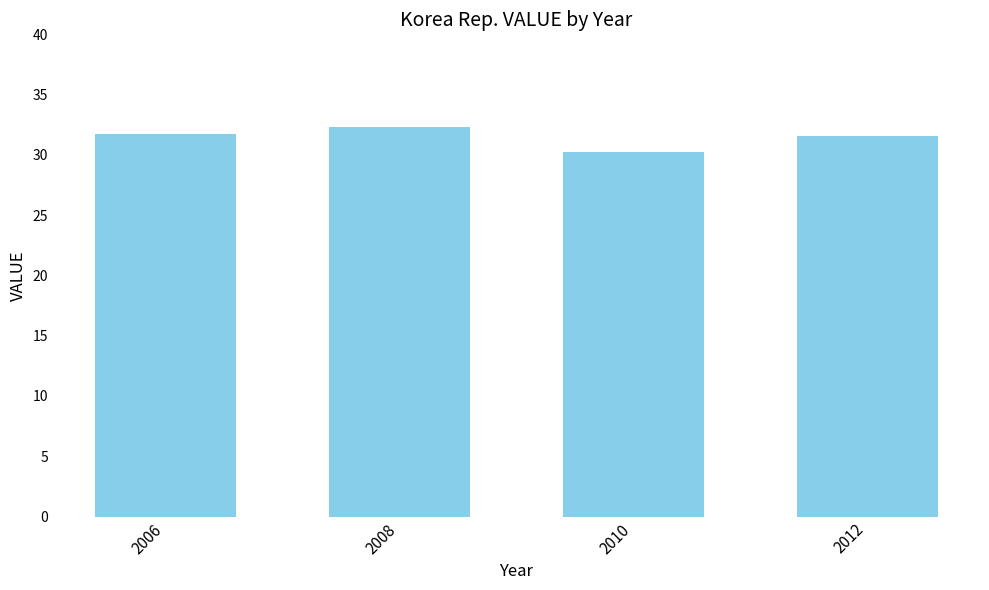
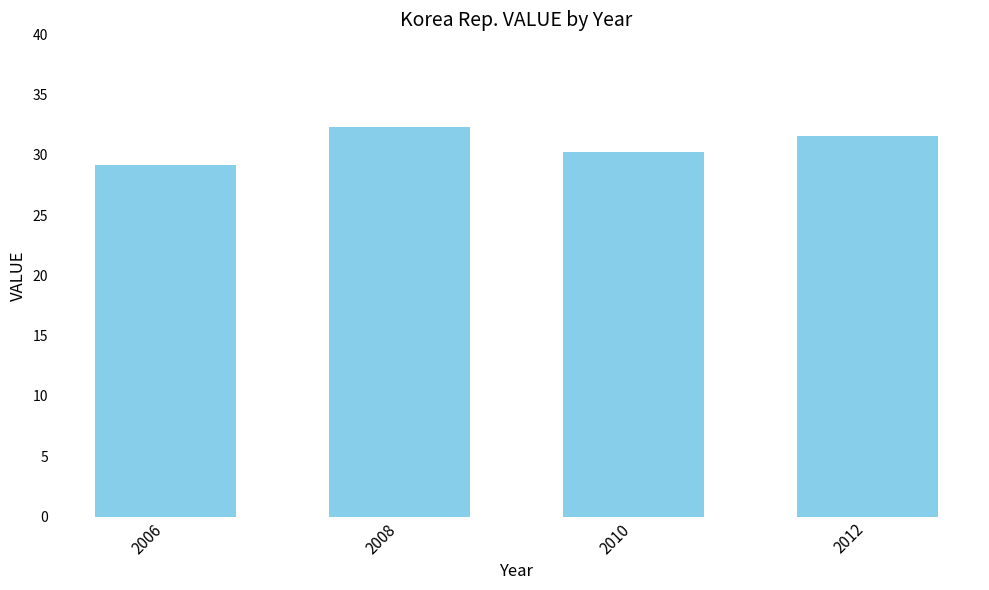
  {
-   "2006": 31.7,
+   "2006": 29.2,
    "2008": 32.3,
    "2010": 30.2,
    "2012": 31.6
  }
